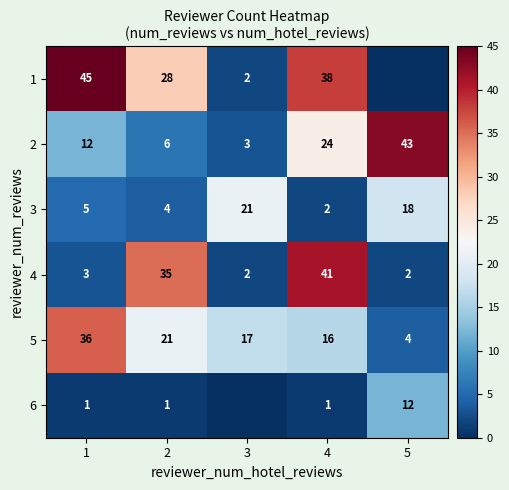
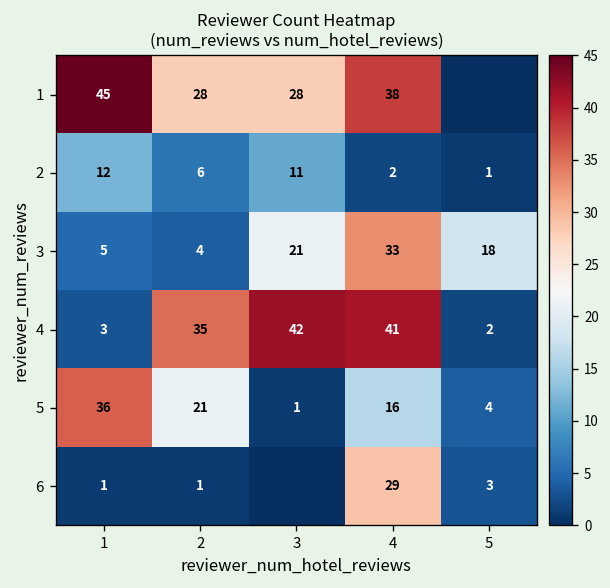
  {
    "1": {
      "1": 45,
      "2": 28,
-     "3": 2,
+     "3": 28,
      "4": 38
    },
    "2": {
      "1": 12,
      "2": 6,
-     "3": 3,
-     "4": 24,
-     "5": 43
+     "3": 11,
+     "4": 2,
+     "5": 1
    },
    "3": {
      "1": 5,
      "2": 4,
      "3": 21,
-     "4": 2,
+     "4": 33,
      "5": 18
    },
    "4": {
      "1": 3,
      "2": 35,
-     "3": 2,
+     "3": 42,
      "4": 41,
      "5": 2
    },
    "5": {
      "1": 36,
      "2": 21,
-     "3": 17,
+     "3": 1,
      "4": 16,
      "5": 4
    },
    "6": {
      "1": 1,
      "2": 1,
-     "4": 1,
-     "5": 12
+     "4": 29,
+     "5": 3
    }
  }
